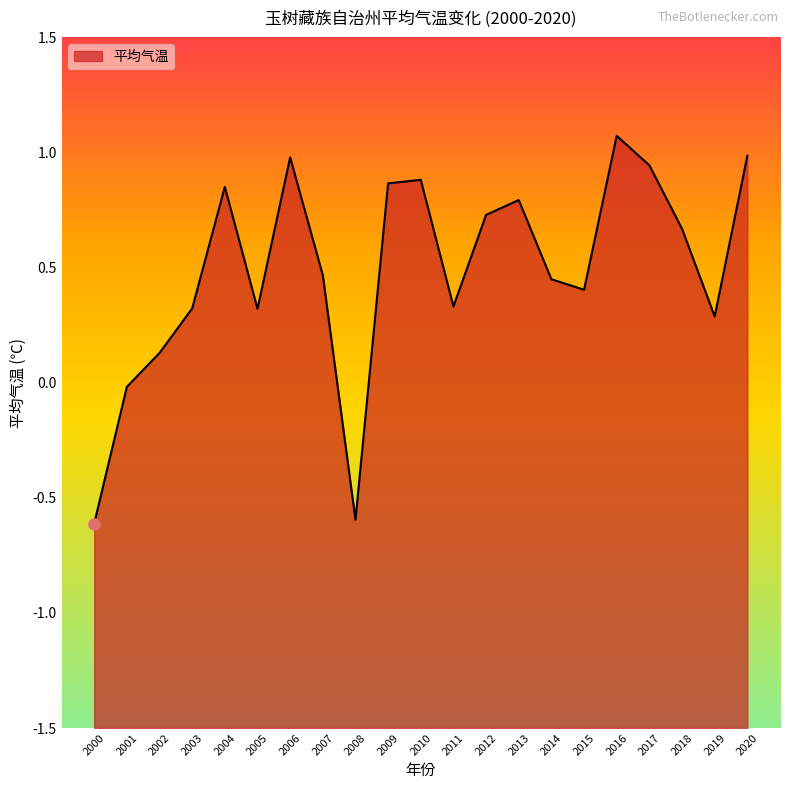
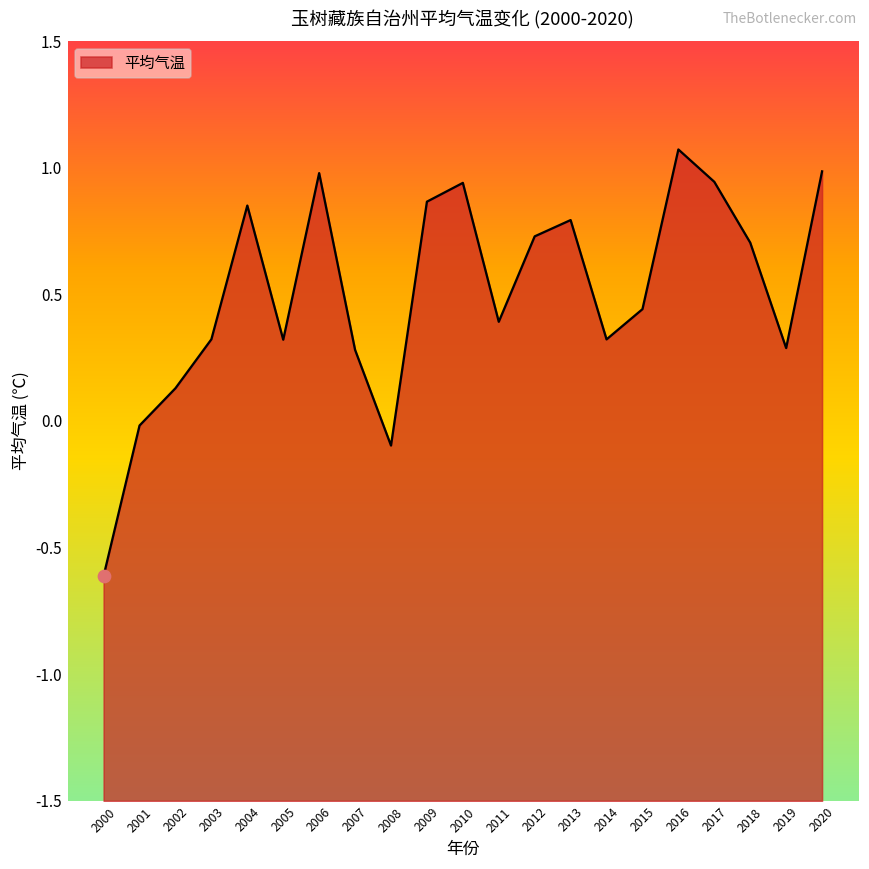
  {
    "平均气温": {
      "2001": -0.02,
      "2002": 0.13,
      "2003": 0.32,
      "2004": 0.85,
      "2005": 0.32,
      "2006": 0.98,
-     "2007": 0.47,
-     "2008": -0.59,
+     "2007": 0.28,
+     "2008": -0.10,
      "2009": 0.87,
-     "2010": 0.88,
-     "2011": 0.33,
+     "2010": 0.94,
+     "2011": 0.39,
      "2012": 0.73,
      "2013": 0.79,
-     "2014": 0.45,
-     "2015": 0.40,
+     "2014": 0.32,
+     "2015": 0.44,
      "2016": 1.07,
      "2017": 0.94,
-     "2018": 0.67,
+     "2018": 0.70,
      "2019": 0.29,
      "2020": 0.99
    }
  }
